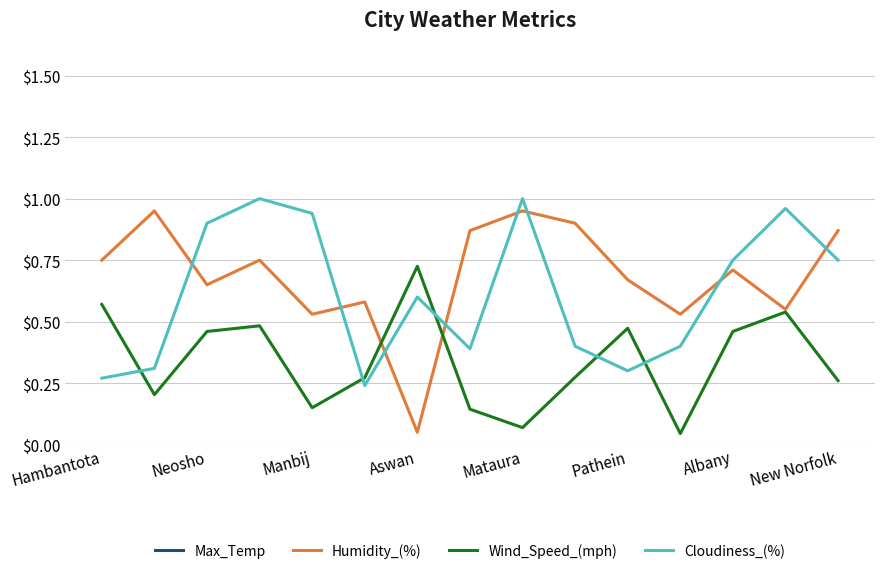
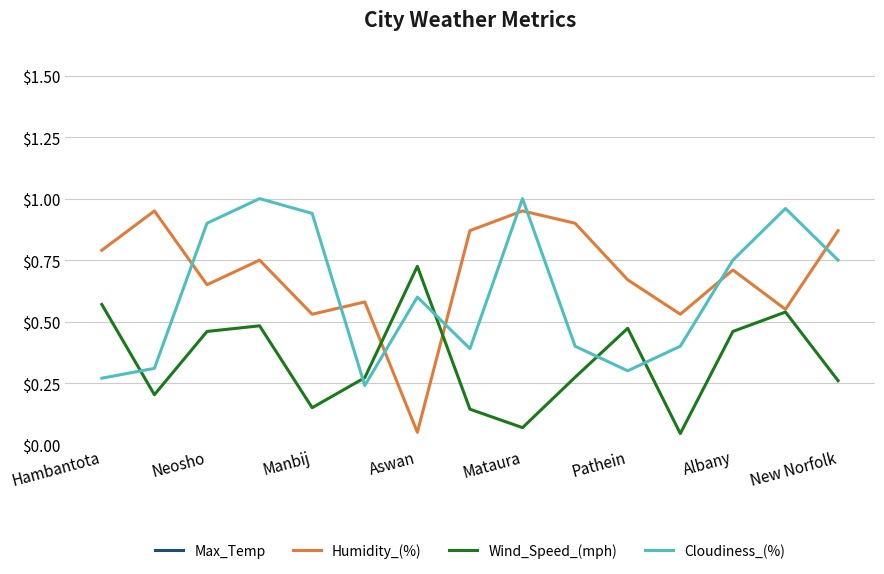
  {
    "Humidity_(%)": {
-     "Hambantota": "$0.75",
+     "Hambantota": "$0.79",
      "Neosho": "$0.65",
      "Manbij": "$0.53",
      "Aswan": "$0.05",
      "Mataura": "$0.95",
      "Pathein": "$0.67",
      "Albany": "$0.71",
      "New Norfolk": "$0.87"
    },
    "Wind_Speed_(mph)": {
      "Hambantota": "$0.57",
      "Neosho": "$0.46",
      "Manbij": "$0.15",
      "Aswan": "$0.73",
      "Mataura": "$0.07",
      "Pathein": "$0.47",
      "Albany": "$0.46",
      "New Norfolk": "$0.26"
    },
    "Cloudiness_(%)": {
      "Hambantota": "$0.27",
      "Neosho": "$0.90",
      "Manbij": "$0.94",
      "Aswan": "$0.60",
      "Mataura": "$1.00",
      "Pathein": "$0.30",
      "Albany": "$0.75",
      "New Norfolk": "$0.75"
    }
  }
